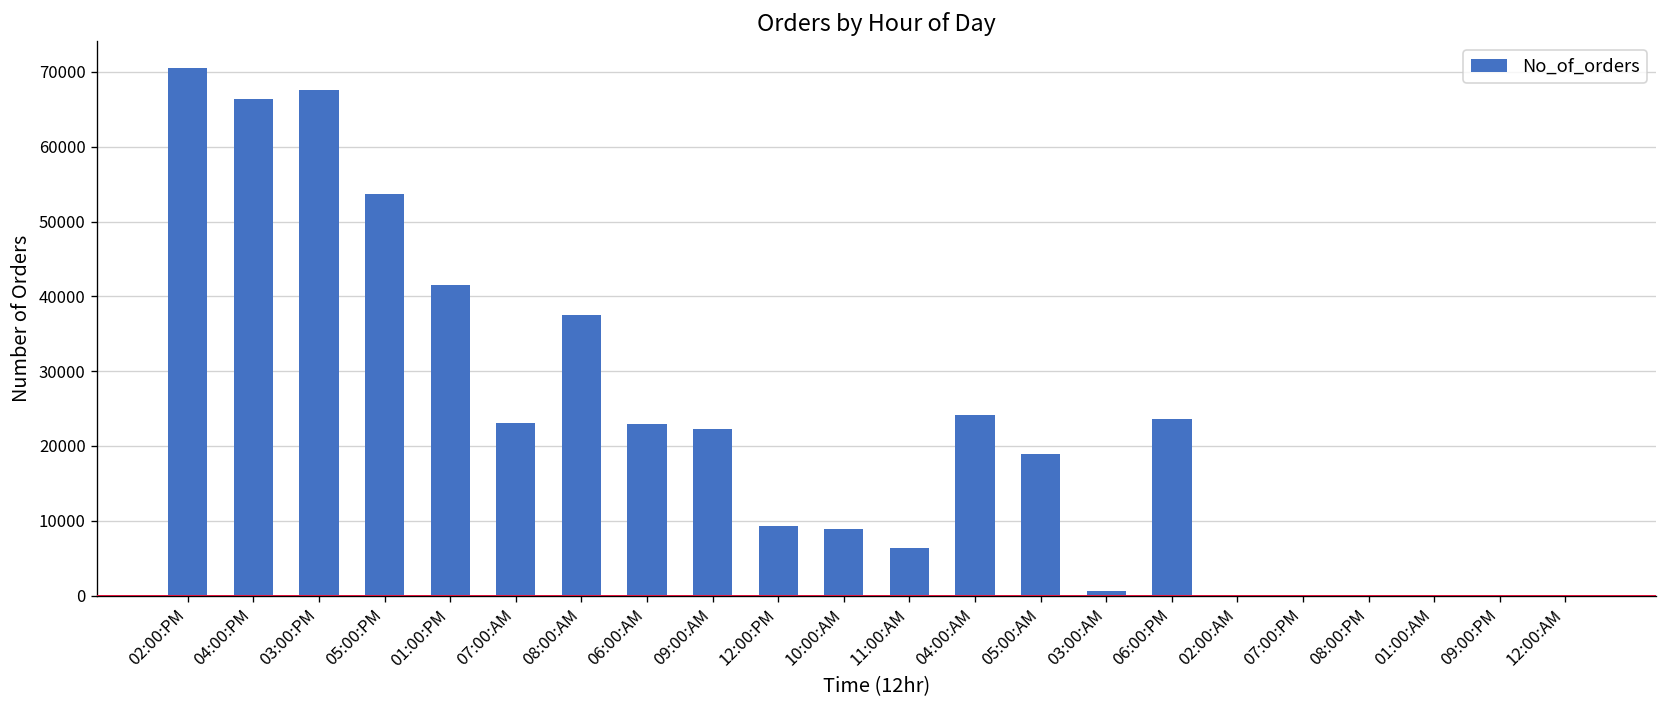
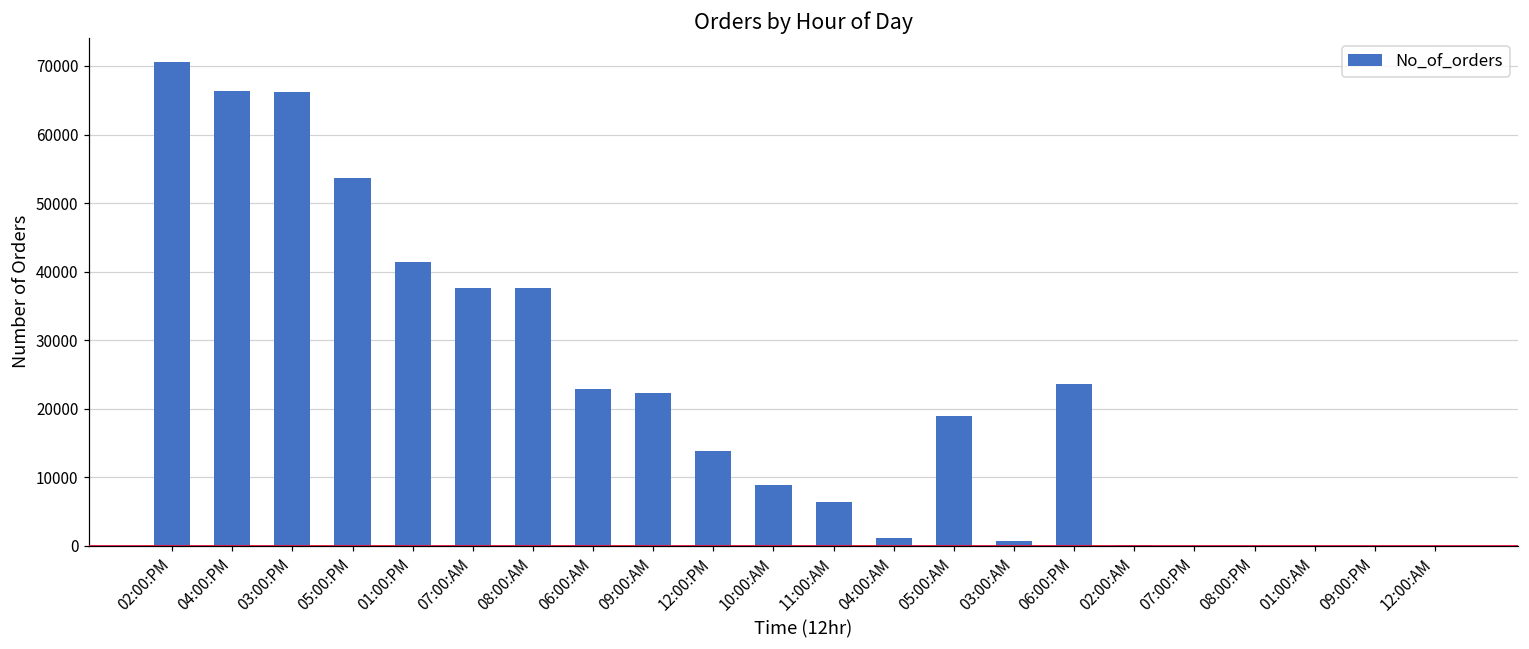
  {
    "02:00:PM": 71000,
    "04:00:PM": 66000,
-   "03:00:PM": 68000,
+   "03:00:PM": 66000,
    "05:00:PM": 54000,
    "01:00:PM": 41000,
-   "07:00:AM": 23000,
+   "07:00:AM": 38000,
    "08:00:AM": 38000,
    "06:00:AM": 23000,
    "09:00:AM": 22000,
-   "12:00:PM": 9000,
+   "12:00:PM": 14000,
    "10:00:AM": 9000,
    "11:00:AM": 6000,
-   "04:00:AM": 24000,
+   "04:00:AM": 1000,
    "05:00:AM": 19000,
    "03:00:AM": 1000,
    "06:00:PM": 24000
  }
